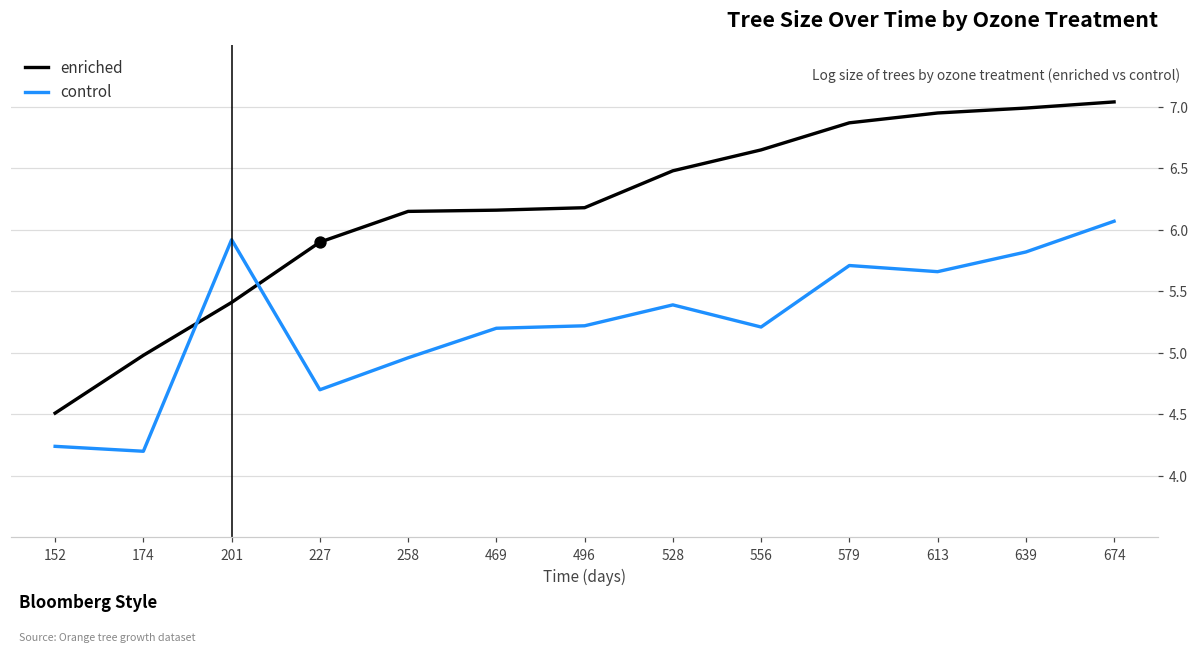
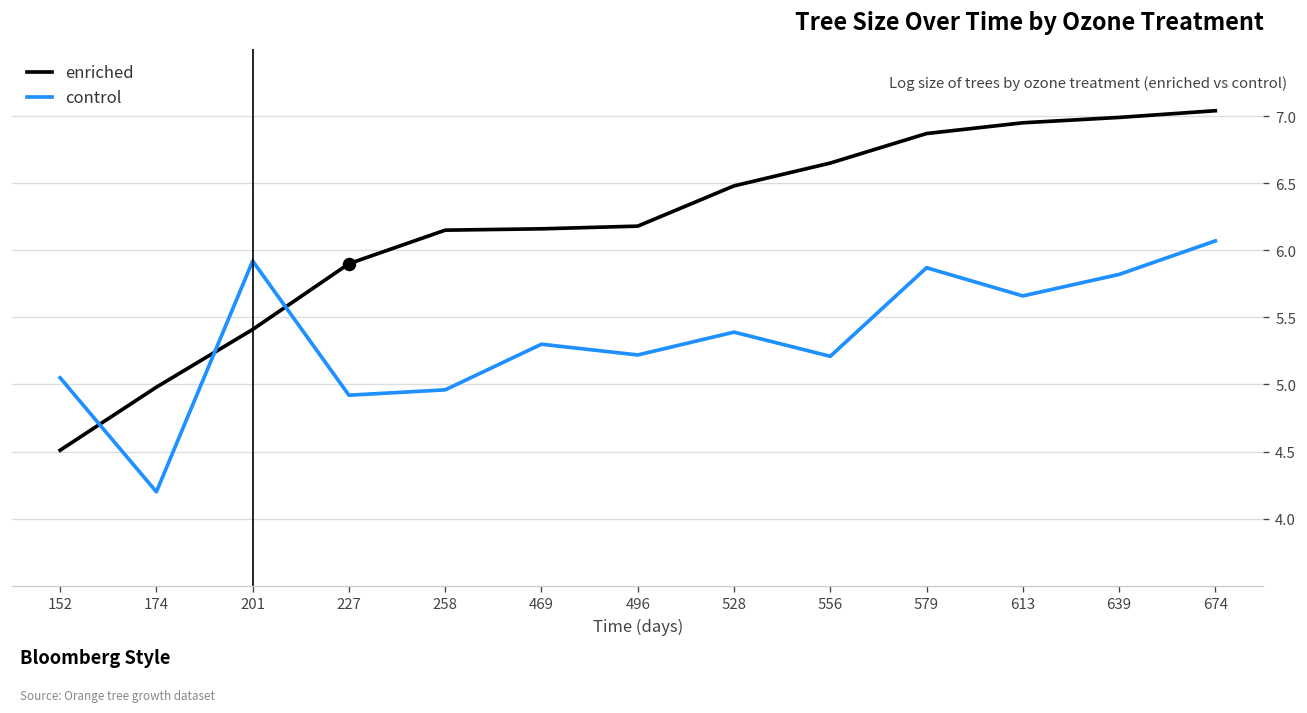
  {
    "control": {
-     "152": 4.24,
+     "152": 5.05,
      "174": 4.20,
      "201": 5.92,
-     "227": 4.70,
+     "227": 4.92,
      "258": 4.96,
-     "469": 5.2,
+     "469": 5.3,
      "496": 5.22,
      "528": 5.39,
      "556": 5.21,
-     "579": 5.71,
+     "579": 5.87,
      "613": 5.66,
      "639": 5.82,
      "674": 6.07
    }
  }
